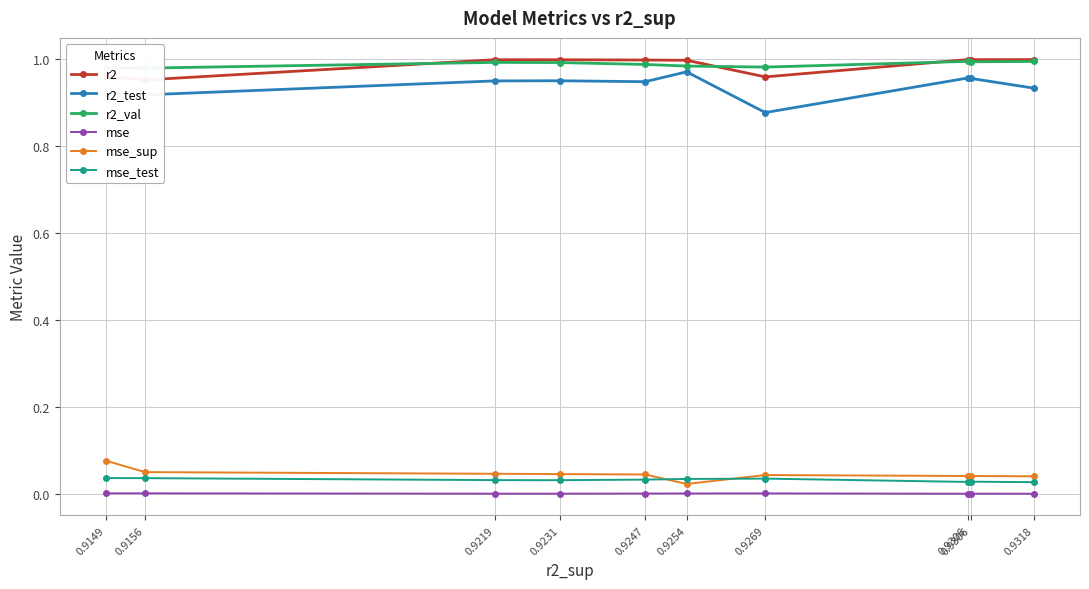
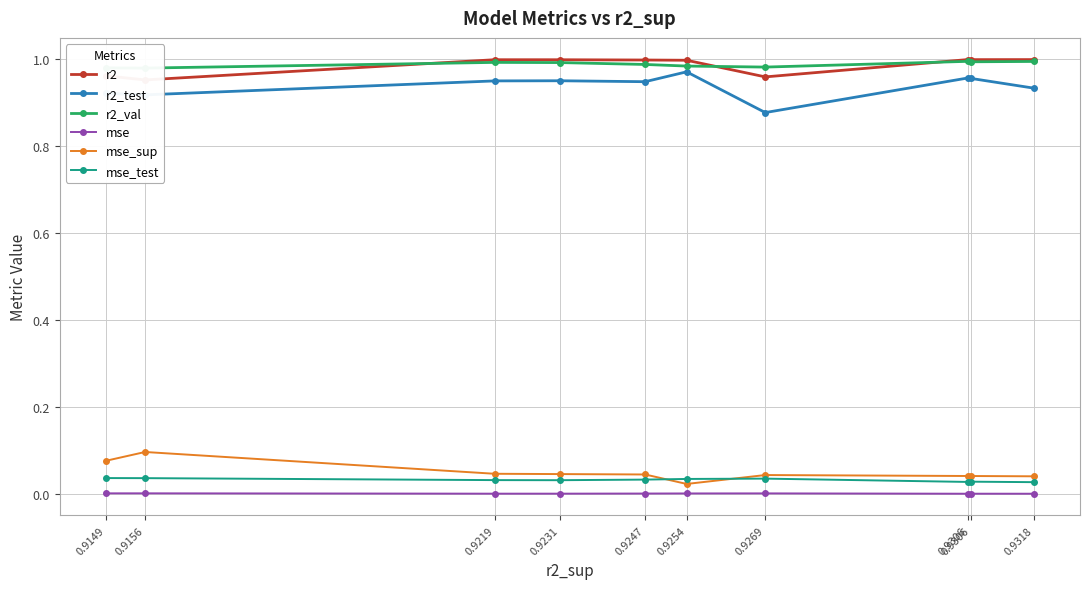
  {
    "r2": {
      "0.9219": 1.00,
      "0.9231": 1.00,
      "0.9247": 1.00,
      "0.9254": 1.00,
      "0.9269": 0.96
    },
    "r2_test": {
      "0.9219": 0.95,
      "0.9231": 0.95,
      "0.9247": 0.95,
      "0.9254": 0.97,
      "0.9269": 0.88,
      "0.9318": 0.93
    },
    "mse": {
      "0.9149": 0.00,
      "0.9156": 0.00,
      "0.9219": 0.00,
      "0.9231": 0.00,
      "0.9247": 0.00,
      "0.9254": 0.00,
      "0.9269": 0.00,
      "0.9318": 0.00
    },
    "mse_sup": {
      "0.9149": 0.08,
-     "0.9156": 0.05,
+     "0.9156": 0.10,
      "0.9219": 0.05,
      "0.9231": 0.05,
      "0.9247": 0.04,
      "0.9254": 0.02,
      "0.9269": 0.04,
      "0.9318": 0.04
    }
  }
